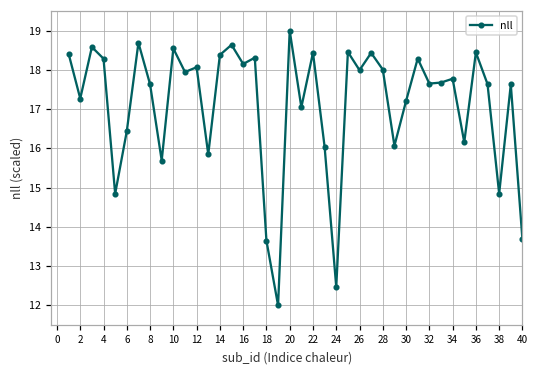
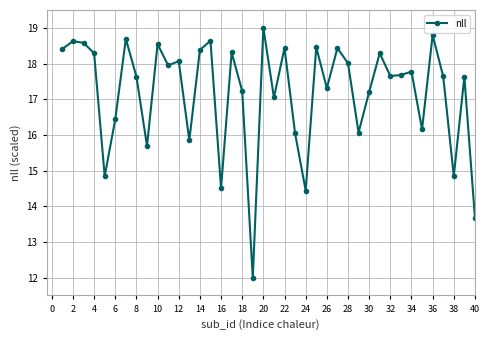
  {
-   "2": 17.3,
+   "2": 18.6,
    "4": 18.3,
    "6": 16.4,
    "8": 17.6,
    "10": 18.5,
    "12": 18.1,
    "14": 18.4,
-   "16": 18.2,
-   "18": 13.7,
+   "16": 14.5,
+   "18": 17.2,
    "20": 19.0,
    "22": 18.4,
-   "24": 12.5,
-   "26": 18.0,
+   "24": 14.4,
+   "26": 17.3,
    "28": 18.0,
    "30": 17.2,
    "32": 17.7,
    "34": 17.8,
-   "36": 18.4,
+   "36": 18.8,
    "38": 14.8,
    "40": 13.7
  }
